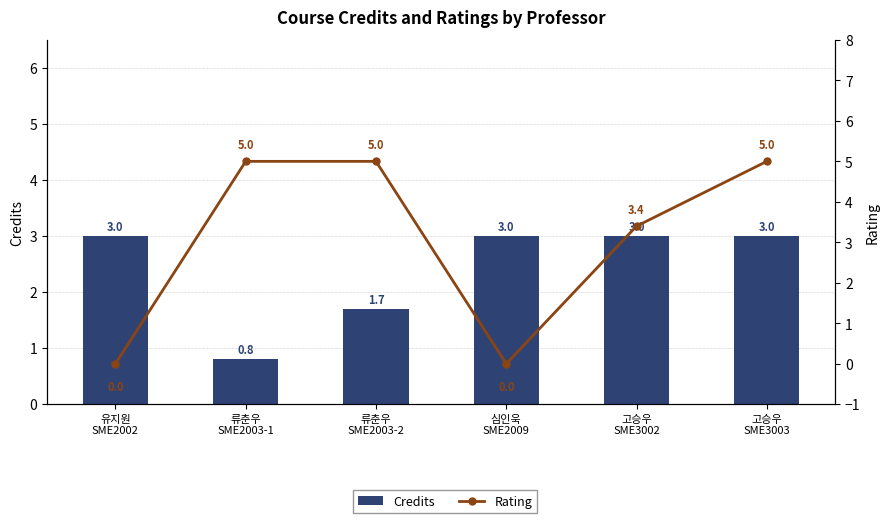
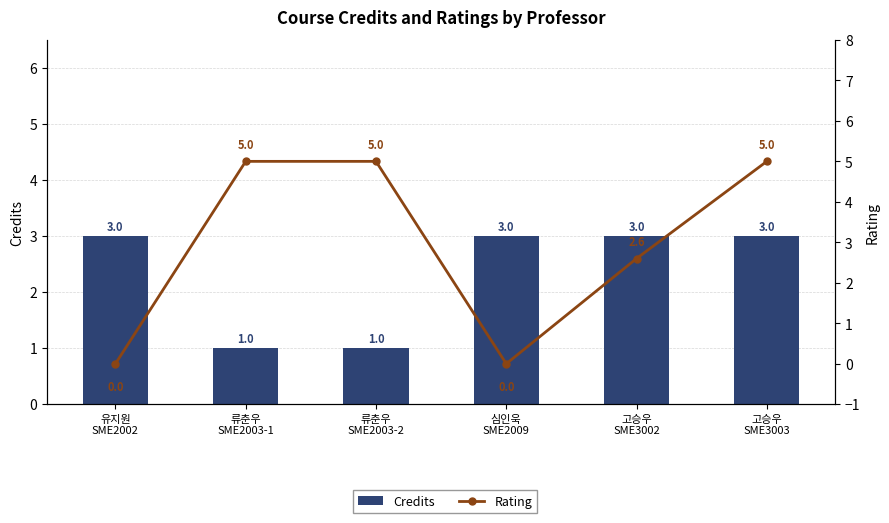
  {
    "Credits": {
      "유지원 SME2002": 3.0,
-     "류춘우 SME2003-1": 0.8,
-     "류춘우 SME2003-2": 1.7,
+     "류춘우 SME2003-1": 1.0,
+     "류춘우 SME2003-2": 1.0,
      "심인욱 SME2009": 3.0,
      "고승우 SME3003": 3.0
    },
    "Rating": {
      "유지원 SME2002": 0.0,
      "류춘우 SME2003-1": 5.0,
      "류춘우 SME2003-2": 5.0,
      "심인욱 SME2009": 0.0,
-     "고승우 SME3002": 3.4,
+     "고승우 SME3002": 2.6,
      "고승우 SME3003": 5.0
    }
  }
